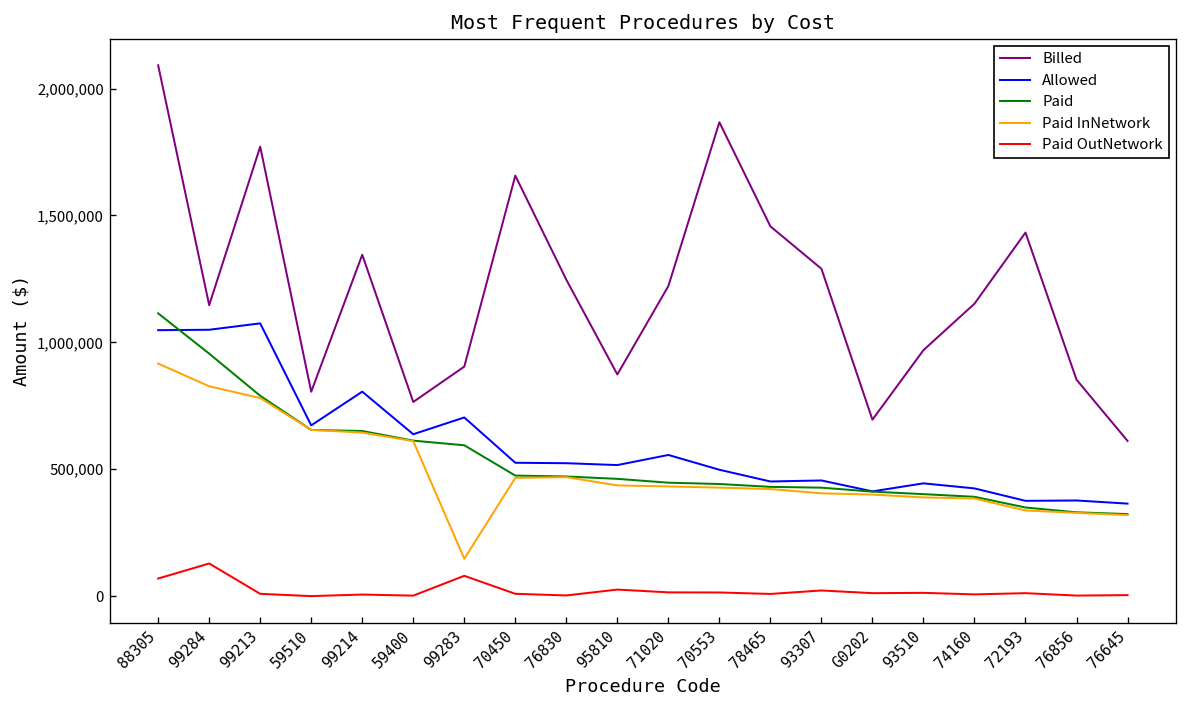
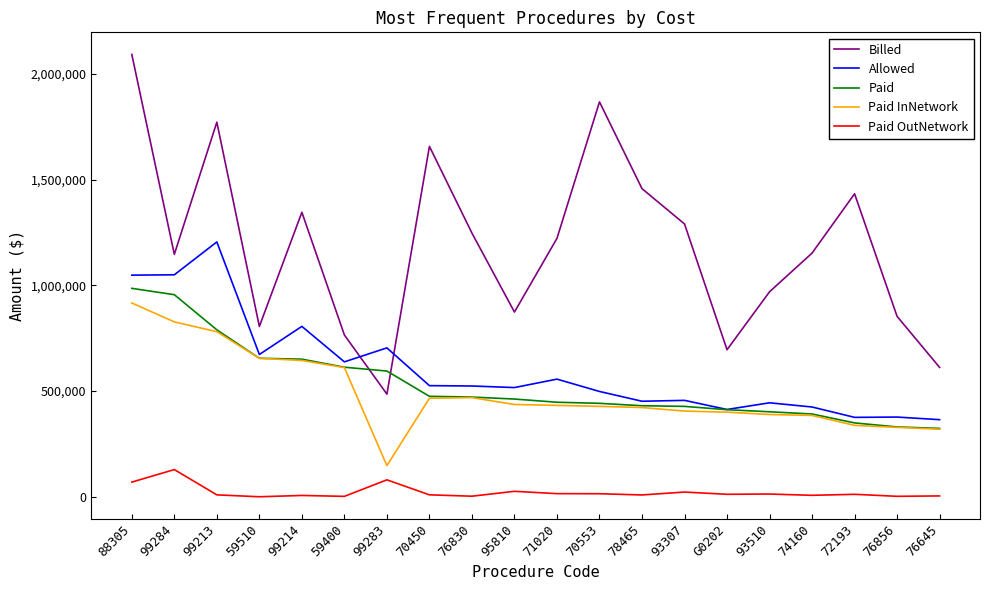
  {
    "Billed": {
      "88305": "2,090,000",
      "99284": "1,150,000",
      "99213": "1,770,000",
      "59510": "810,000",
      "99214": "1,350,000",
      "59400": "770,000",
-     "99283": "900,000",
+     "99283": "490,000",
      "70450": "1,660,000",
      "76830": "1,250,000",
      "95810": "870,000",
      "71020": "1,220,000",
      "70553": "1,870,000",
      "78465": "1,460,000",
      "93307": "1,290,000",
      "G0202": "700,000",
      "93510": "970,000",
      "74160": "1,150,000",
      "72193": "1,430,000",
      "76856": "850,000",
      "76645": "610,000"
    },
    "Allowed": {
      "88305": "1,050,000",
      "99284": "1,050,000",
-     "99213": "1,070,000",
+     "99213": "1,210,000",
      "59510": "670,000",
      "99214": "810,000",
      "59400": "640,000",
      "99283": "700,000",
      "70450": "530,000",
      "76830": "520,000",
      "95810": "520,000",
      "71020": "560,000",
      "70553": "500,000",
      "78465": "450,000",
      "93307": "460,000",
      "93510": "440,000",
      "74160": "420,000",
      "72193": "380,000",
      "76856": "380,000",
      "76645": "360,000"
    },
    "Paid": {
-     "88305": "1,110,000",
+     "88305": "990,000",
      "99284": "960,000",
      "99283": "590,000",
      "95810": "460,000",
      "71020": "450,000",
      "70553": "440,000",
      "93307": "430,000",
      "93510": "400,000"
    },
    "Paid InNetwork": {
      "88305": "920,000",
      "99284": "830,000",
      "99283": "150,000",
      "95810": "440,000",
      "71020": "430,000",
      "70553": "430,000",
      "93307": "410,000",
      "93510": "390,000"
    },
    "Paid OutNetwork": {
      "88305": "70,000",
      "99284": "130,000",
      "99213": "10,000",
      "59510": "0",
      "99214": "10,000",
      "59400": "0",
      "99283": "80,000",
      "70450": "10,000",
      "76830": "0",
      "95810": "30,000",
      "71020": "10,000",
      "70553": "10,000",
      "78465": "10,000",
      "93307": "20,000",
      "G0202": "10,000",
      "93510": "10,000",
      "74160": "10,000",
      "72193": "10,000",
      "76856": "0",
      "76645": "0"
    }
  }
